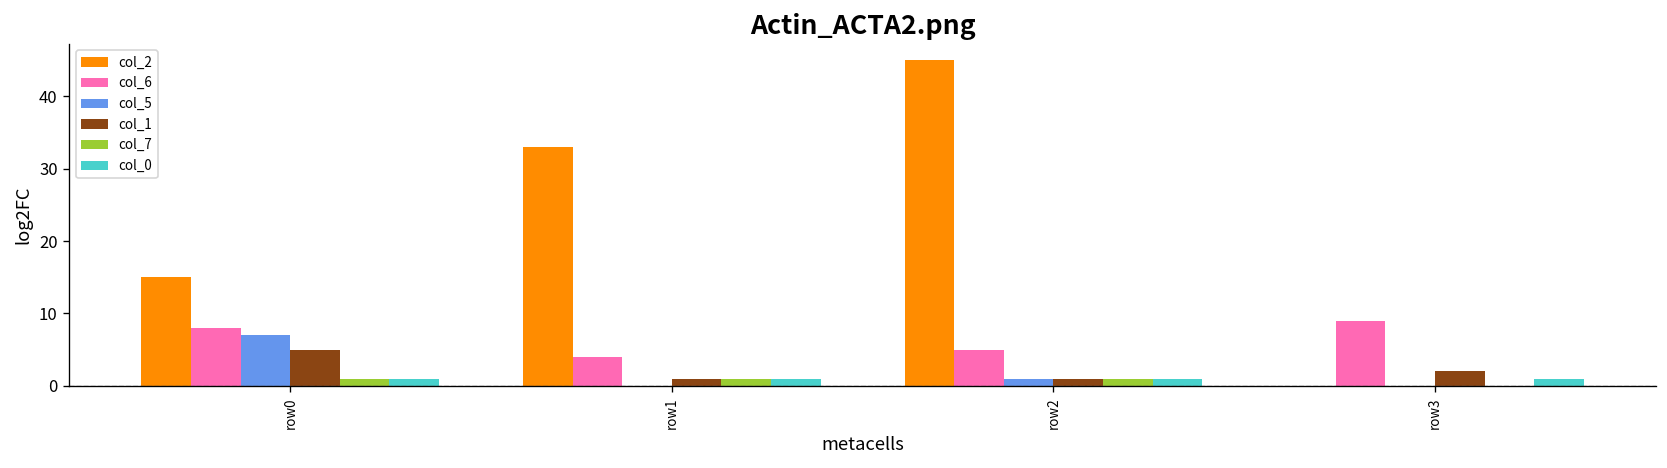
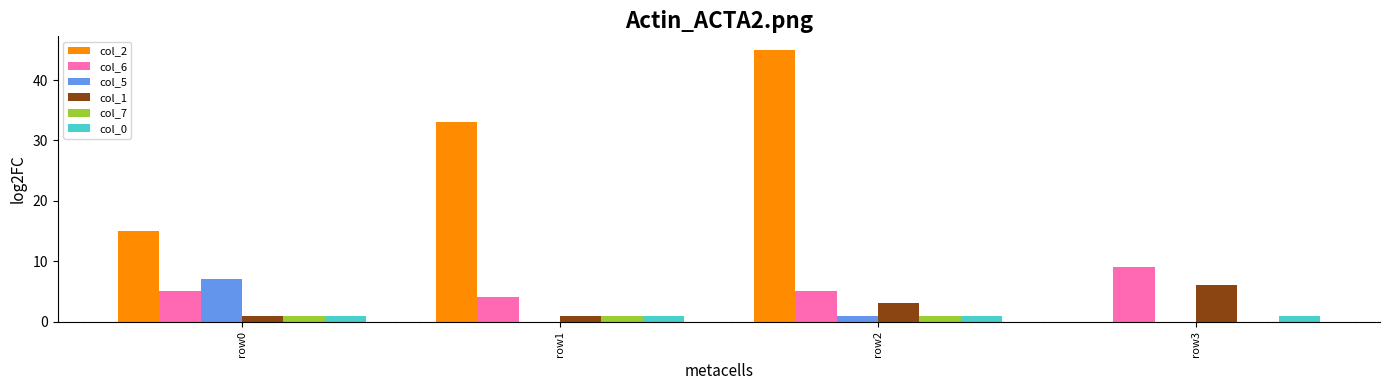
  {
    "col_2": {
      "row0": 15,
      "row1": 33,
      "row2": 45,
      "row3": 0
    },
    "col_6": {
-     "row0": 8,
+     "row0": 5,
      "row1": 4,
      "row2": 5,
      "row3": 9
    },
    "col_5": {
      "row0": 7,
      "row1": 0,
      "row2": 1,
      "row3": 0
    },
    "col_1": {
-     "row0": 5,
+     "row0": 1,
      "row1": 1,
-     "row2": 1,
-     "row3": 2
+     "row2": 3,
+     "row3": 6
    },
    "col_7": {
      "row0": 1,
      "row1": 1,
      "row2": 1,
      "row3": 0
    },
    "col_0": {
      "row0": 1,
      "row1": 1,
      "row2": 1,
      "row3": 1
    }
  }
